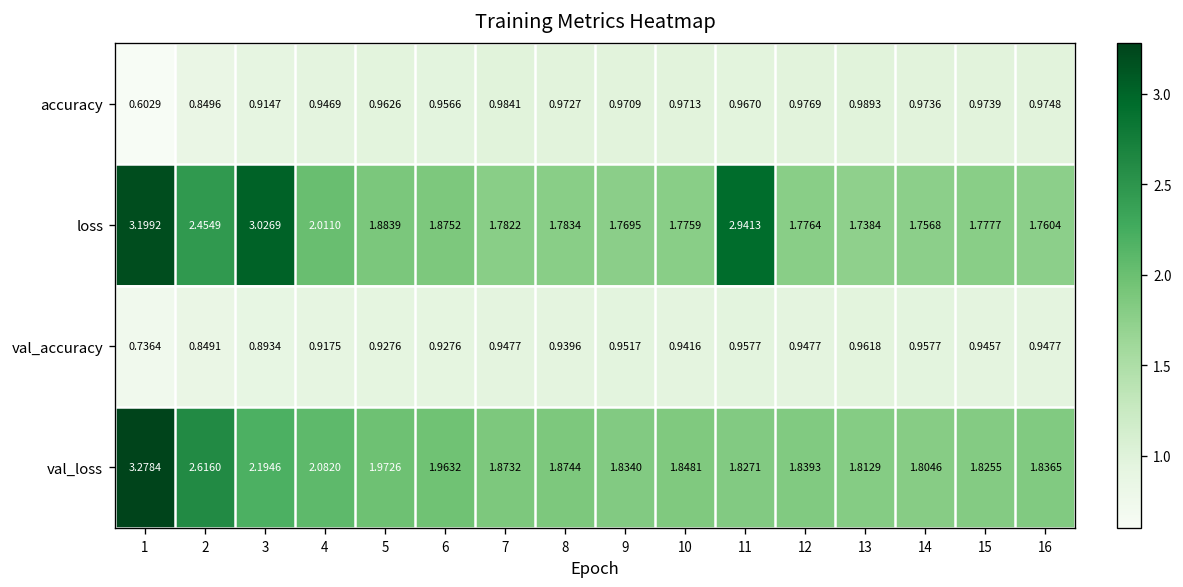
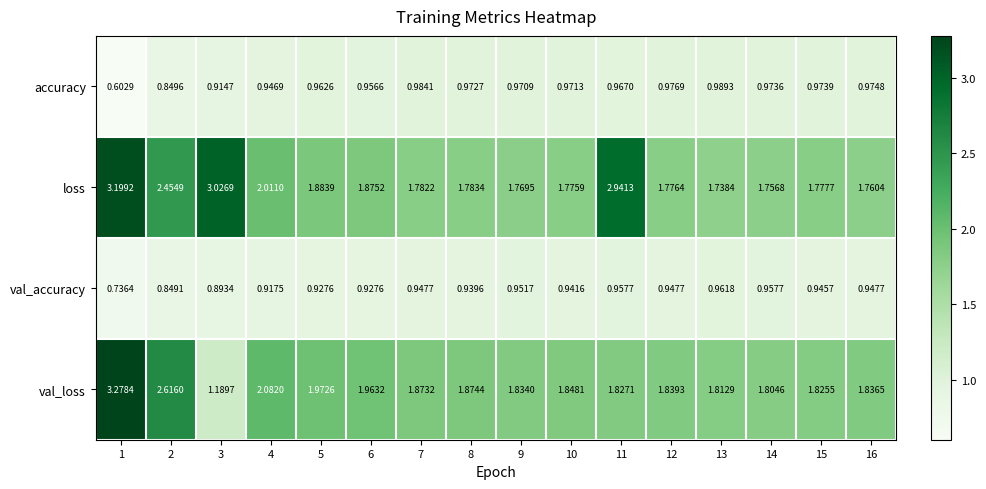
  {
    "accuracy": {
      "1": 0.6029,
      "2": 0.8496,
      "3": 0.9147,
      "4": 0.9469,
      "5": 0.9626,
      "6": 0.9566,
      "7": 0.9841,
      "8": 0.9727,
      "9": 0.9709,
      "10": 0.9713,
      "11": 0.9670,
      "12": 0.9769,
      "13": 0.9893,
      "14": 0.9736,
      "15": 0.9739,
      "16": 0.9748
    },
    "loss": {
      "1": 3.1992,
      "2": 2.4549,
      "3": 3.0269,
      "4": 2.0110,
      "5": 1.8839,
      "6": 1.8752,
      "7": 1.7822,
      "8": 1.7834,
      "9": 1.7695,
      "10": 1.7759,
      "11": 2.9413,
      "12": 1.7764,
      "13": 1.7384,
      "14": 1.7568,
      "15": 1.7777,
      "16": 1.7604
    },
    "val_accuracy": {
      "1": 0.7364,
      "2": 0.8491,
      "3": 0.8934,
      "4": 0.9175,
      "5": 0.9276,
      "6": 0.9276,
      "7": 0.9477,
      "8": 0.9396,
      "9": 0.9517,
      "10": 0.9416,
      "11": 0.9577,
      "12": 0.9477,
      "13": 0.9618,
      "14": 0.9577,
      "15": 0.9457,
      "16": 0.9477
    },
    "val_loss": {
      "1": 3.2784,
      "2": 2.6160,
-     "3": 2.1946,
+     "3": 1.1897,
      "4": 2.0820,
      "5": 1.9726,
      "6": 1.9632,
      "7": 1.8732,
      "8": 1.8744,
      "9": 1.8340,
      "10": 1.8481,
      "11": 1.8271,
      "12": 1.8393,
      "13": 1.8129,
      "14": 1.8046,
      "15": 1.8255,
      "16": 1.8365
    }
  }
